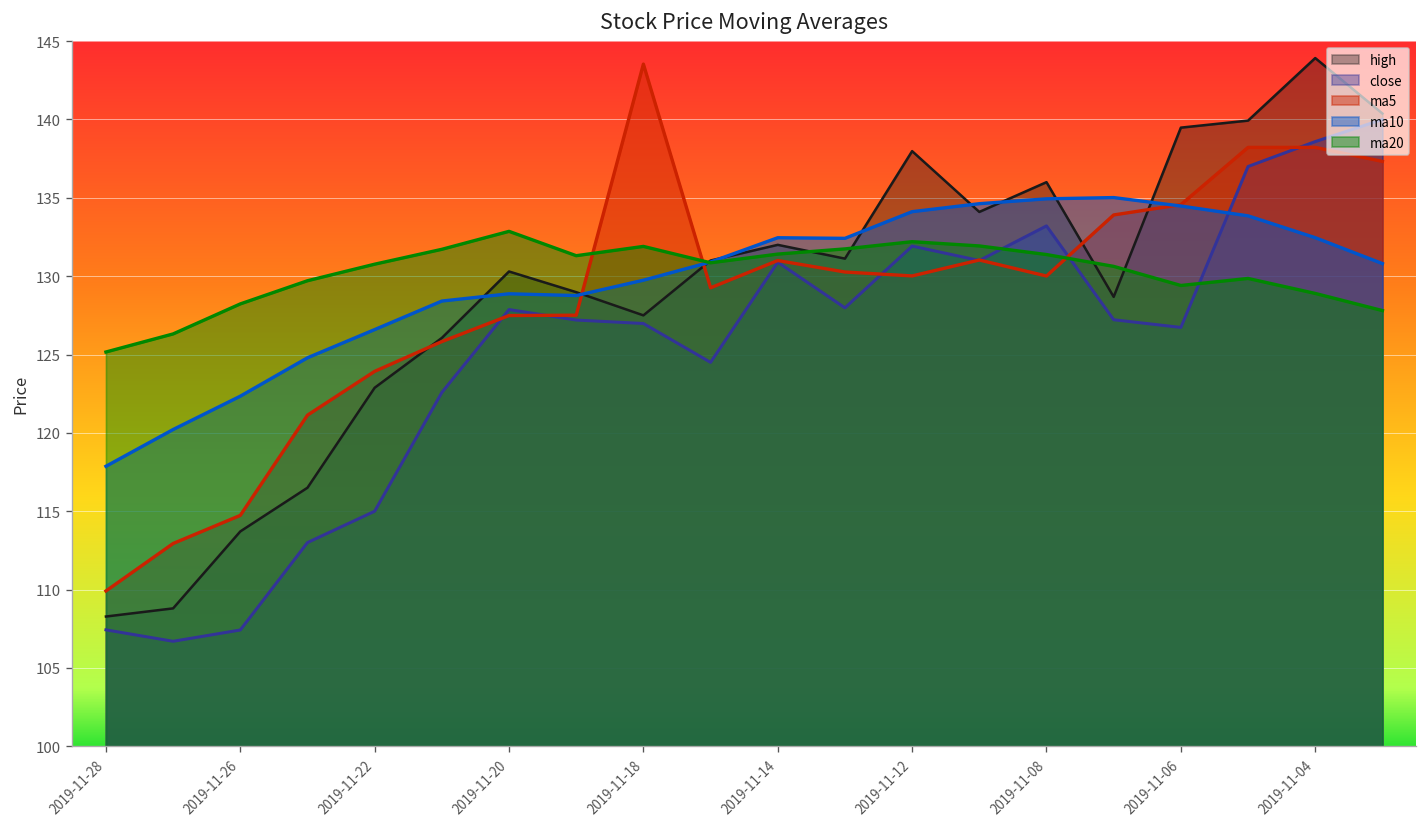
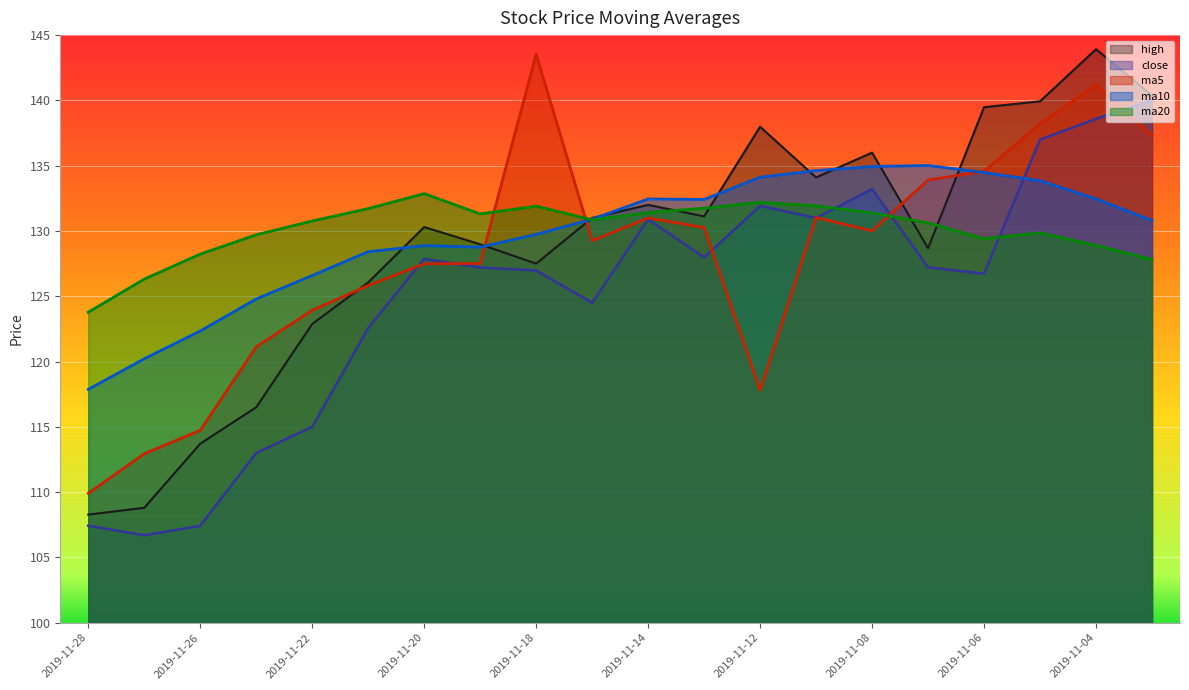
  {
    "ma5": {
      "2019-11-28": 109.9,
      "2019-11-26": 114.7,
      "2019-11-22": 123.9,
      "2019-11-20": 127.5,
      "2019-11-18": 143.5,
-     "2019-11-12": 130.0,
+     "2019-11-12": 117.8,
      "2019-11-08": 130.0,
-     "2019-11-04": 138.2
+     "2019-11-04": 141.2
    },
    "ma20": {
-     "2019-11-28": 125.2,
+     "2019-11-28": 123.8,
      "2019-11-26": 128.2,
      "2019-11-22": 130.8,
      "2019-11-20": 132.9,
      "2019-11-18": 131.9,
      "2019-11-14": 131.4,
      "2019-11-12": 132.2,
      "2019-11-08": 131.4,
      "2019-11-06": 129.4,
      "2019-11-04": 128.9
    }
  }
